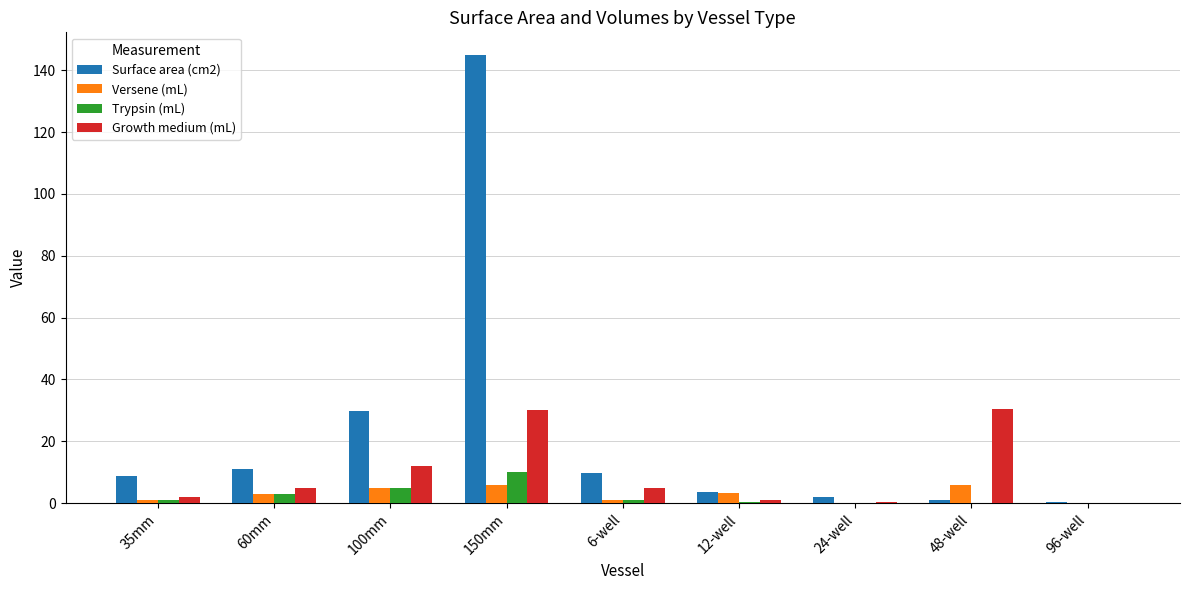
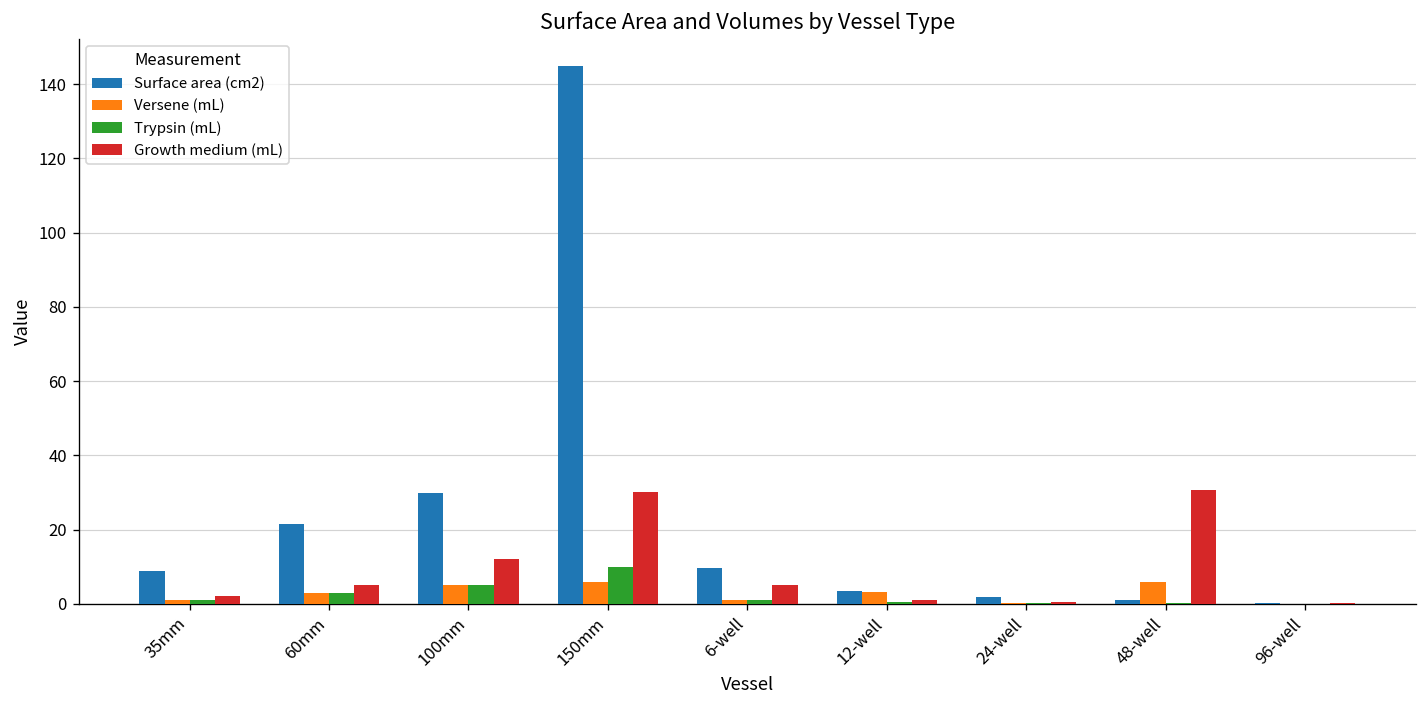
  {
    "Surface area (cm2)": {
      "35mm": 9,
-     "60mm": 11,
+     "60mm": 22,
      "100mm": 30,
      "150mm": 145,
      "6-well": 10,
      "12-well": 4,
      "24-well": 2,
      "48-well": 1
    },
    "Versene (mL)": {
      "35mm": 1,
      "60mm": 3,
      "100mm": 5,
      "150mm": 6,
      "6-well": 1,
      "12-well": 3,
      "48-well": 6
    },
    "Trypsin (mL)": {
      "35mm": 1,
      "60mm": 3,
      "100mm": 5,
      "150mm": 10,
      "6-well": 1
    },
    "Growth medium (mL)": {
      "35mm": 2,
      "60mm": 5,
      "100mm": 12,
      "150mm": 30,
      "6-well": 5,
      "12-well": 1,
      "48-well": 31
    }
  }
